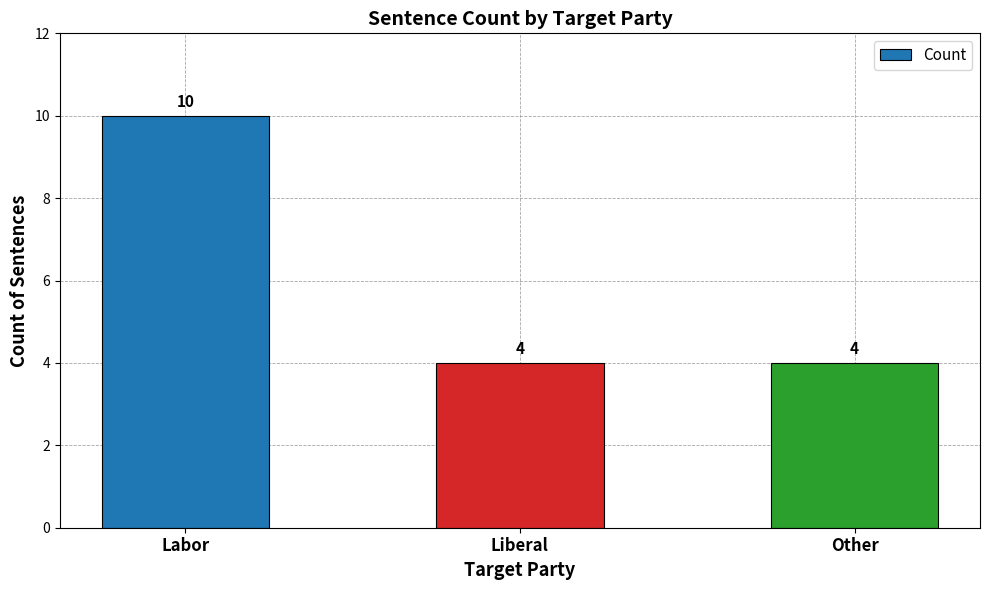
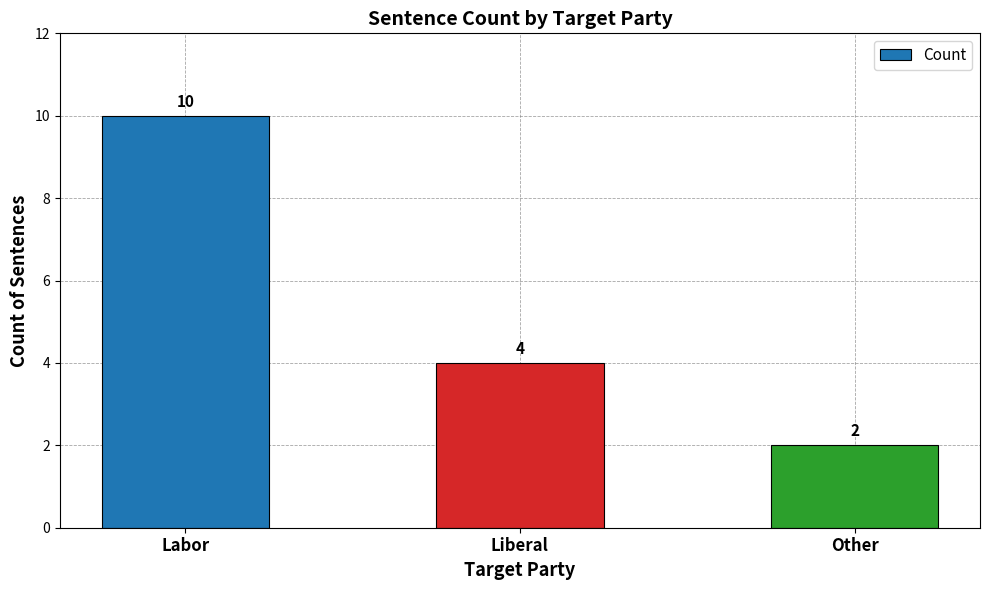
  {
    "Labor": 10,
    "Liberal": 4,
-   "Other": 4
+   "Other": 2
  }
